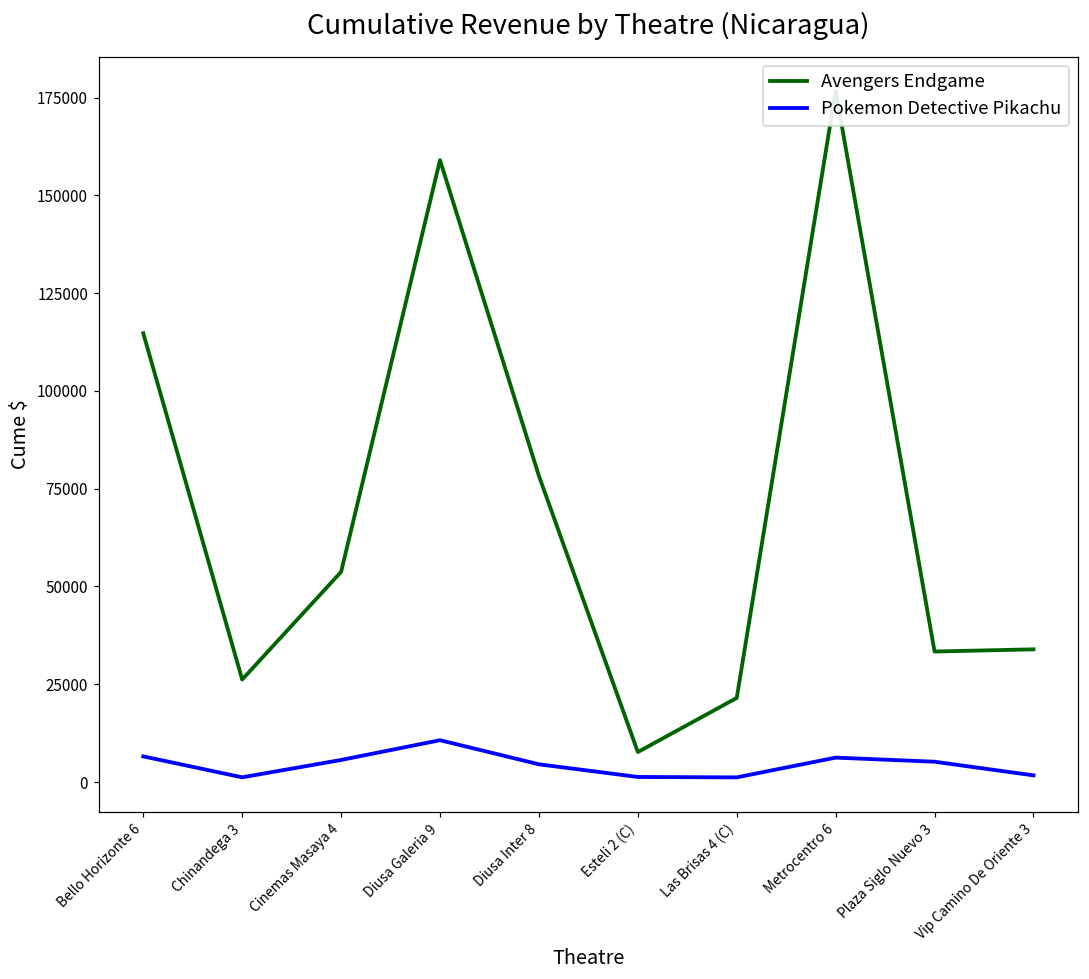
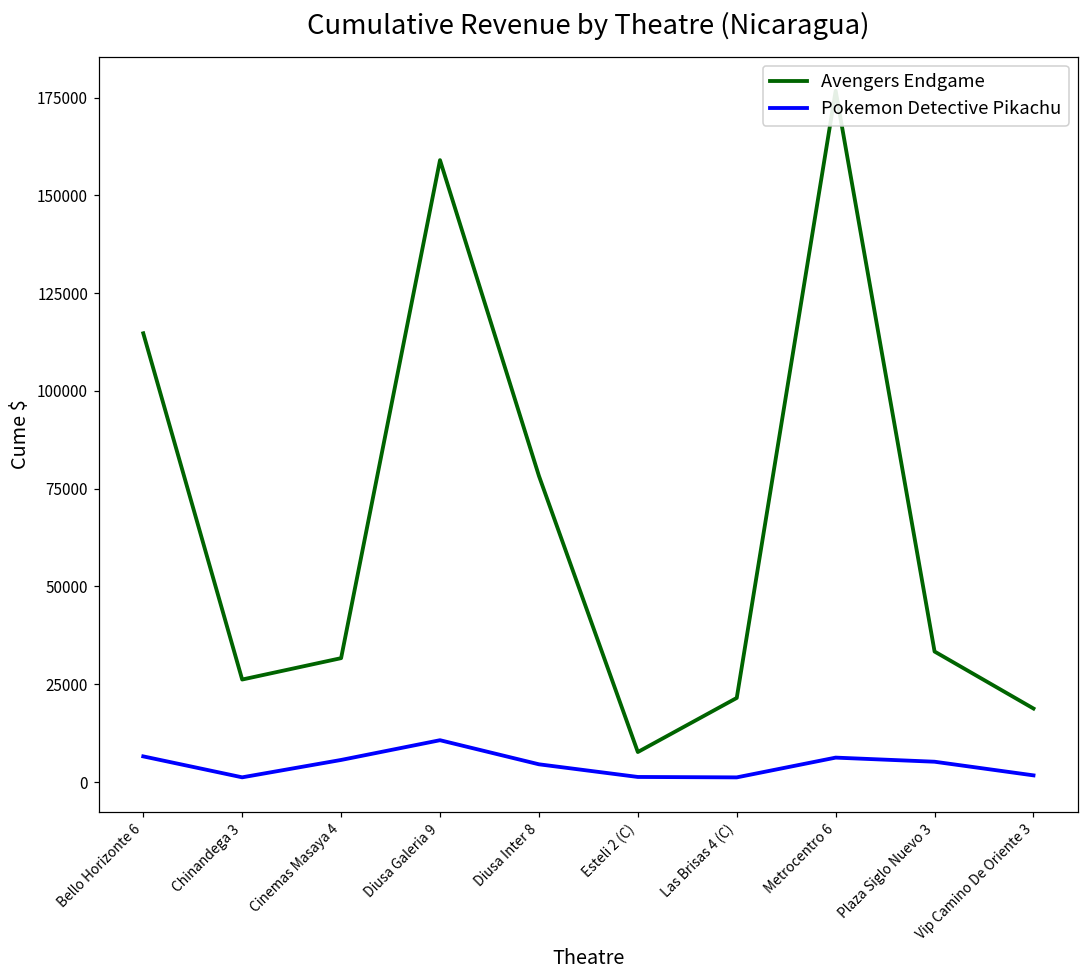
  {
    "Avengers Endgame": {
      "Bello Horizonte 6": 115000,
      "Chinandega 3": 26000,
-     "Cinemas Masaya 4": 54000,
+     "Cinemas Masaya 4": 32000,
      "Diusa Galeria 9": 159000,
      "Diusa Inter 8": 78000,
      "Esteli 2 (C)": 8000,
      "Las Brisas 4 (C)": 21000,
      "Plaza Siglo Nuevo 3": 33000,
-     "Vip Camino De Oriente 3": 34000
+     "Vip Camino De Oriente 3": 19000
    },
    "Pokemon Detective Pikachu": {
      "Bello Horizonte 6": 7000,
      "Chinandega 3": 1000,
      "Cinemas Masaya 4": 6000,
      "Diusa Galeria 9": 11000,
      "Diusa Inter 8": 5000,
      "Esteli 2 (C)": 1000,
      "Las Brisas 4 (C)": 1000,
      "Metrocentro 6": 6000,
      "Plaza Siglo Nuevo 3": 5000,
      "Vip Camino De Oriente 3": 2000
    }
  }
